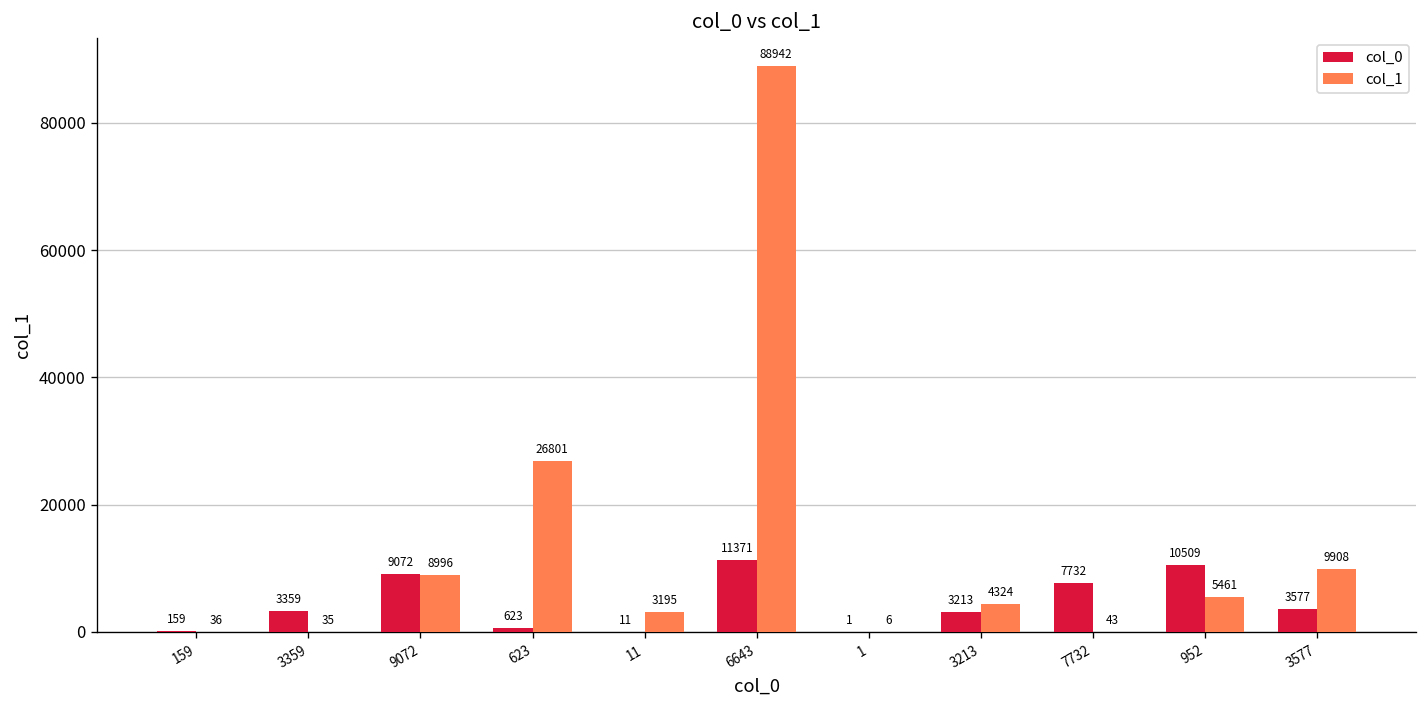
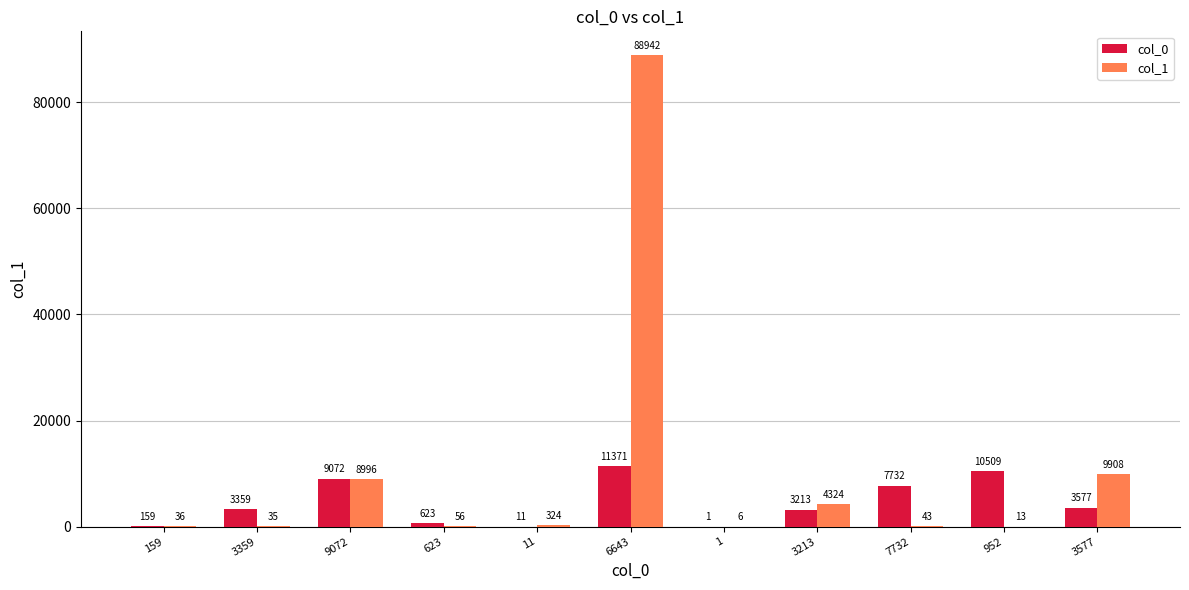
  {
    "col_0": {
      "159": 159,
      "3359": 3359,
      "9072": 9072,
      "623": 623,
      "11": 11,
      "6643": 11371,
      "1": 1,
      "3213": 3213,
      "7732": 7732,
      "952": 10509,
      "3577": 3577
    },
    "col_1": {
      "159": 36,
      "3359": 35,
      "9072": 8996,
-     "623": 26801,
-     "11": 3195,
+     "623": 56,
+     "11": 324,
      "6643": 88942,
      "1": 6,
      "3213": 4324,
      "7732": 43,
-     "952": 5461,
+     "952": 13,
      "3577": 9908
    }
  }
